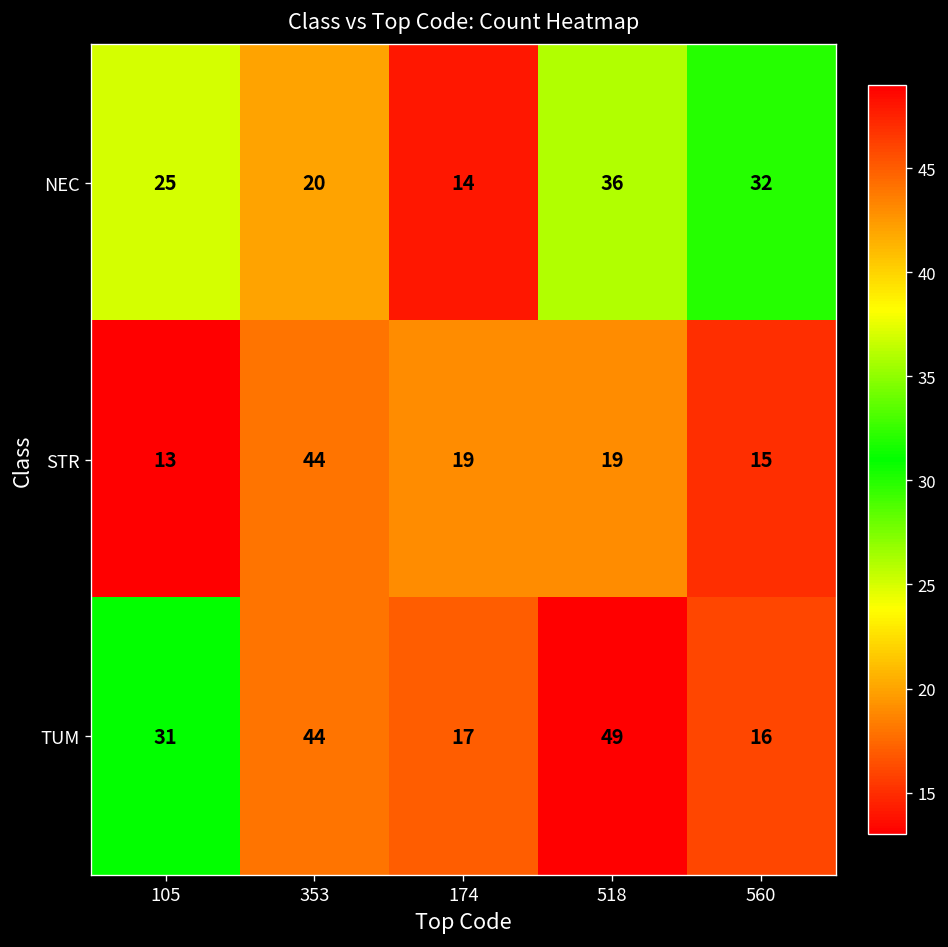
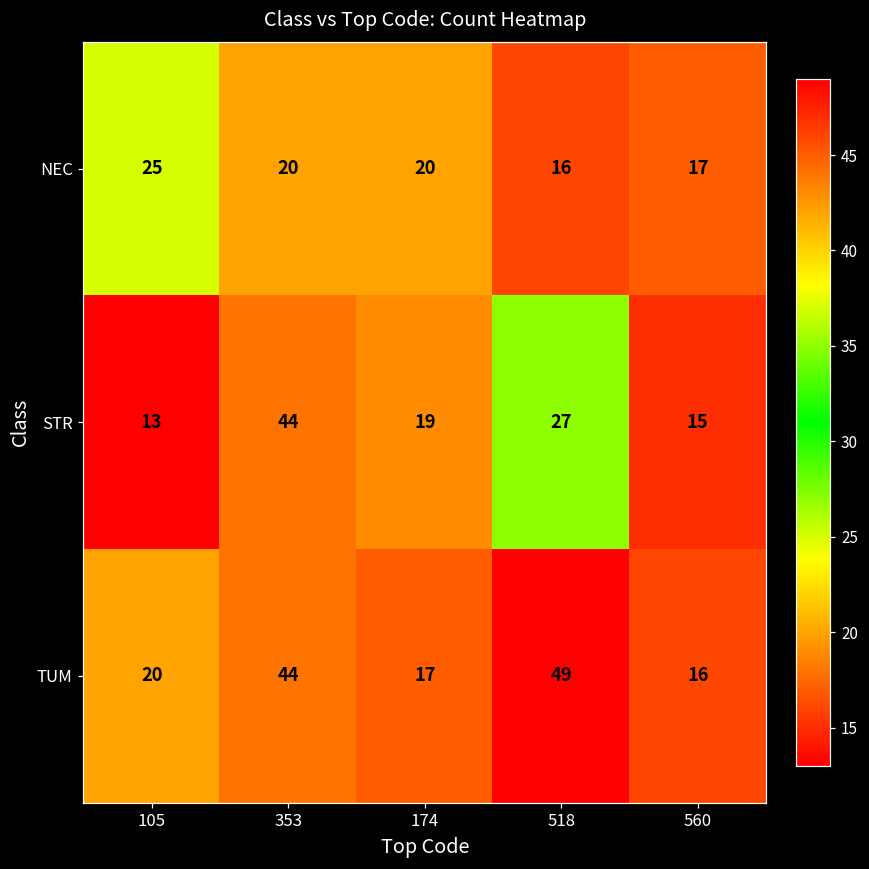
  {
    "NEC": {
      "105": 25,
      "353": 20,
-     "174": 14,
-     "518": 36,
-     "560": 32
+     "174": 20,
+     "518": 16,
+     "560": 17
    },
    "STR": {
      "105": 13,
      "353": 44,
      "174": 19,
-     "518": 19,
+     "518": 27,
      "560": 15
    },
    "TUM": {
-     "105": 31,
+     "105": 20,
      "353": 44,
      "174": 17,
      "518": 49,
      "560": 16
    }
  }
